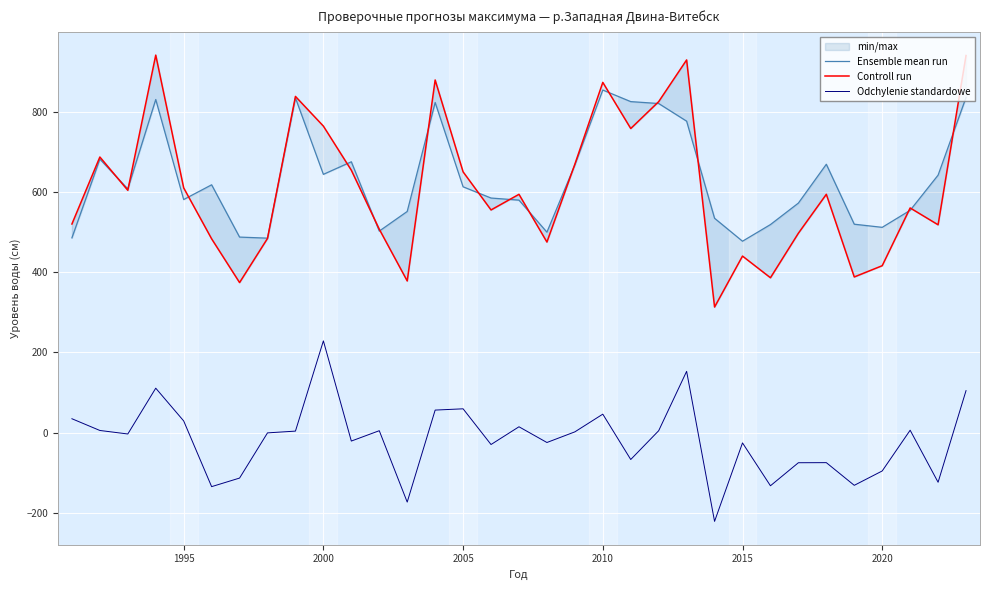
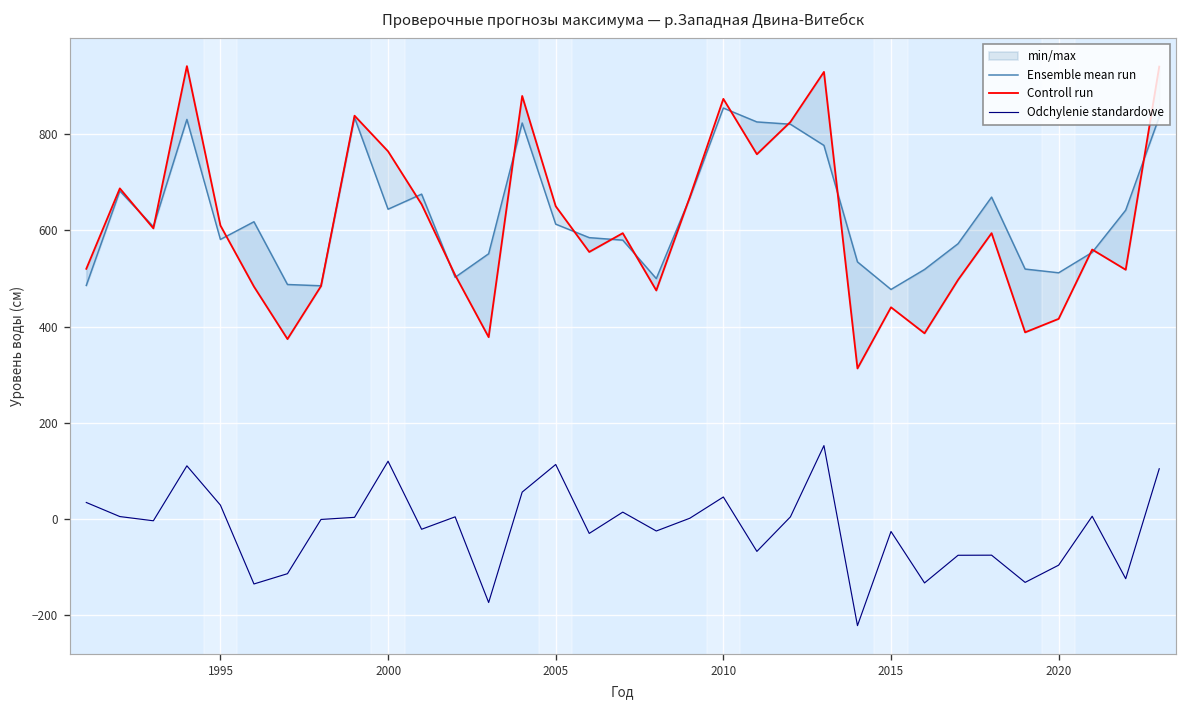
  {
    "Controll run": {
      "2015": 440,
      "2020": 420
    },
    "Odchylenie standardowe": {
      "1995": 30,
-     "2000": 230,
-     "2005": 60,
+     "2000": 120,
+     "2005": 110,
      "2010": 50,
      "2015": -30,
      "2020": -100
    }
  }
